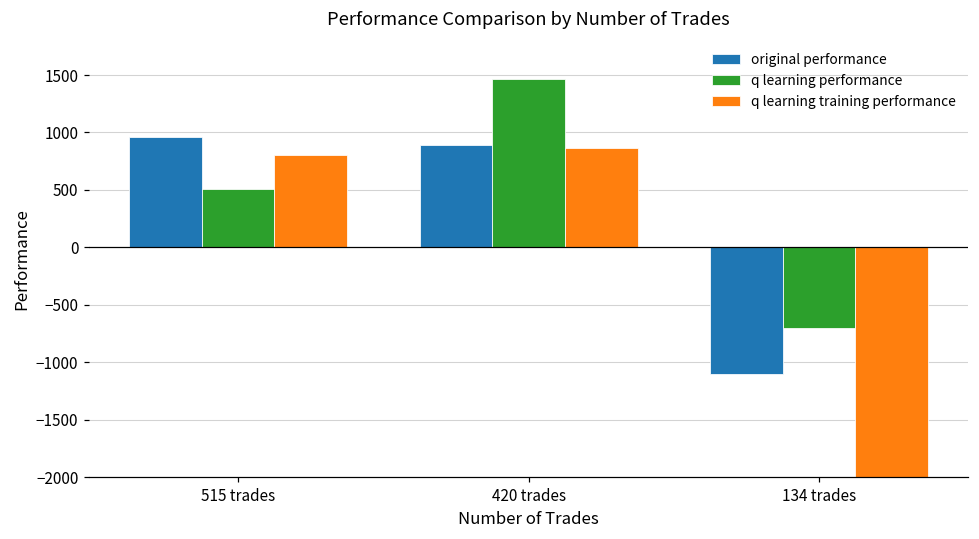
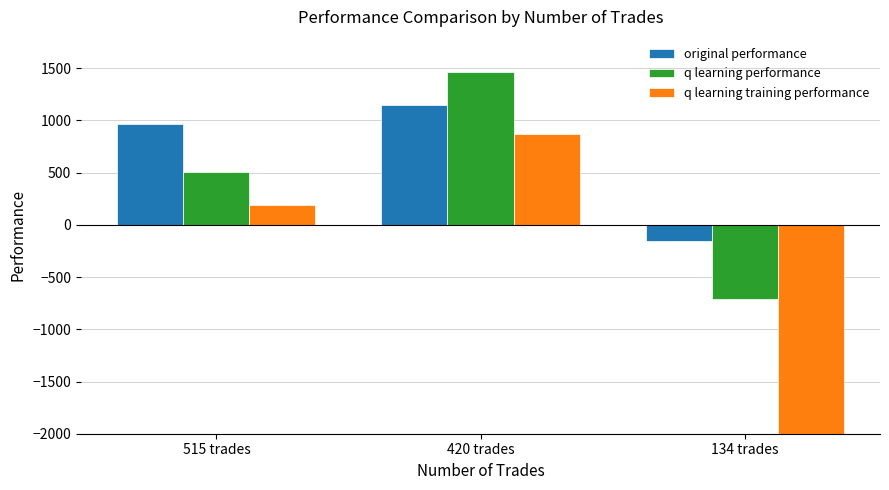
  {
    "original performance": {
      "515 trades": 960,
-     "420 trades": 890,
-     "134 trades": -1100
+     "420 trades": 1150,
+     "134 trades": -160
    },
    "q learning performance": {
      "515 trades": 510,
      "420 trades": 1460,
      "134 trades": -710
    },
    "q learning training performance": {
-     "515 trades": 800,
+     "515 trades": 190,
      "420 trades": 870
    }
  }
